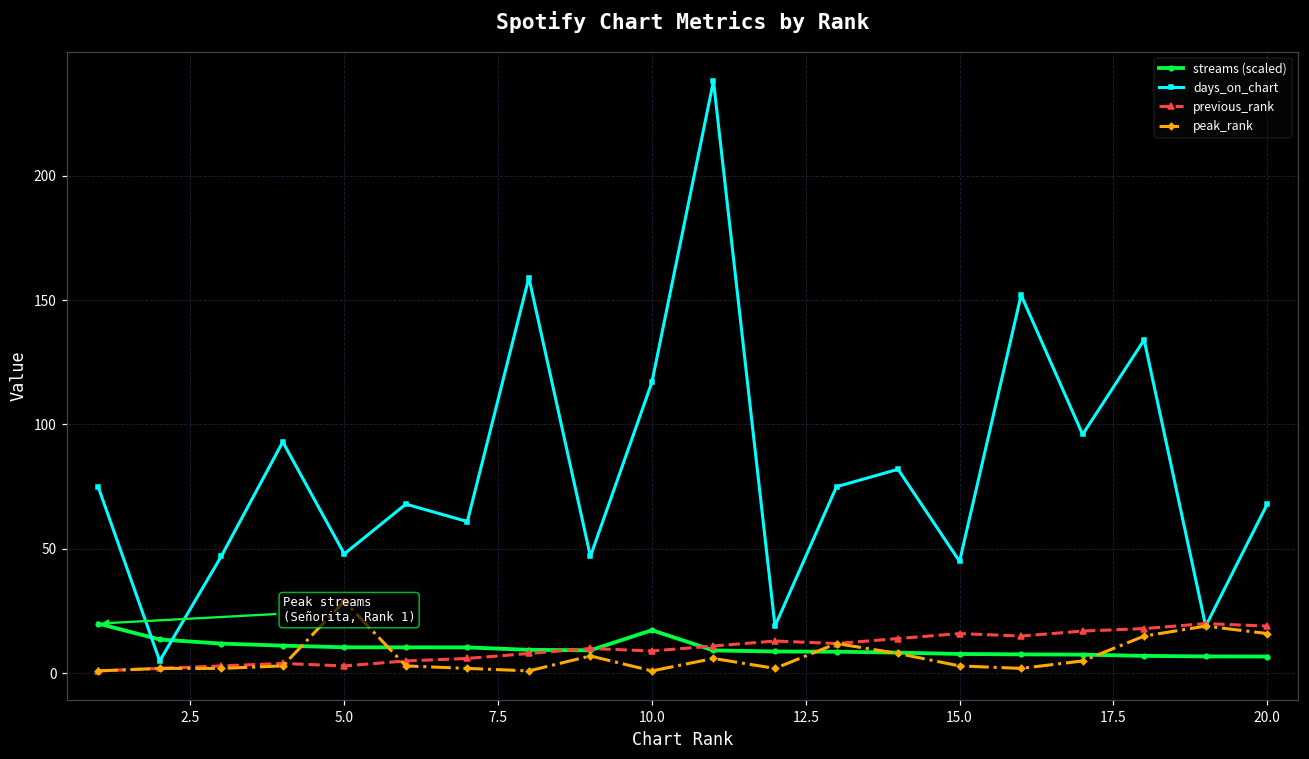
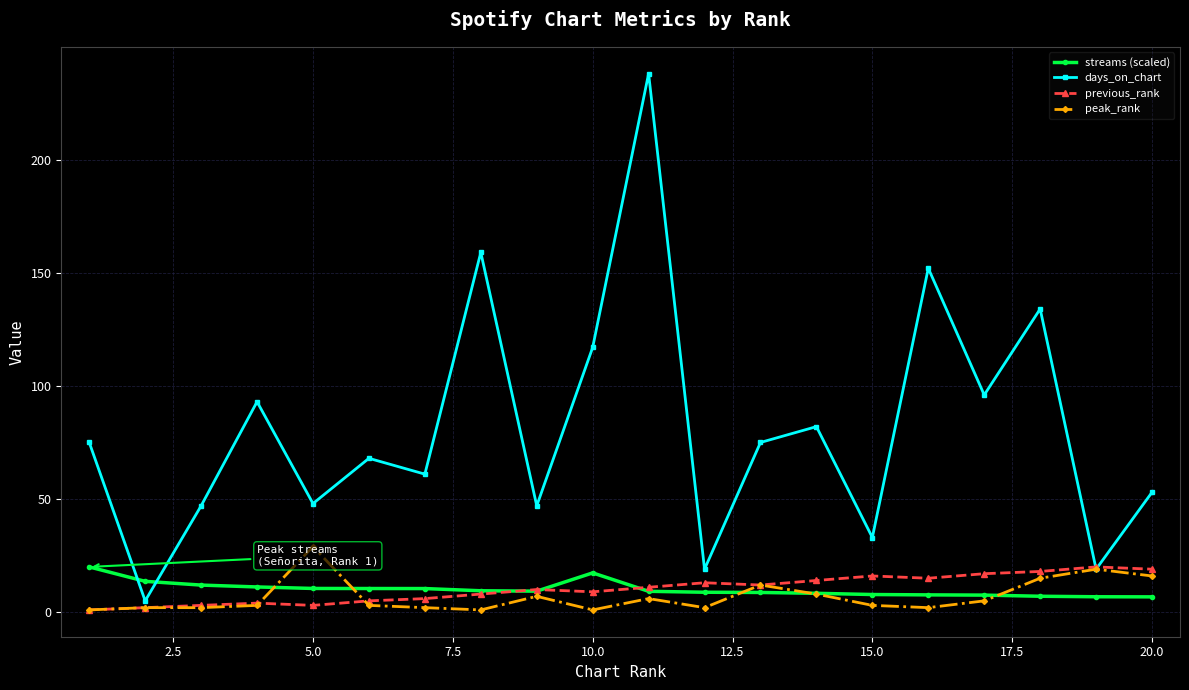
  {
    "streams (scaled)": {
      "5.0": 10,
      "10.0": 17,
      "15.0": 8,
      "20.0": 7
    },
    "days_on_chart": {
      "5.0": 48,
      "10.0": 117,
-     "15.0": 45,
-     "20.0": 68
+     "15.0": 33,
+     "20.0": 53
    },
    "previous_rank": {
      "5.0": 3,
      "10.0": 9,
      "15.0": 16,
      "20.0": 19
    },
    "peak_rank": {
      "10.0": 1,
      "15.0": 3,
      "20.0": 16
    }
  }
